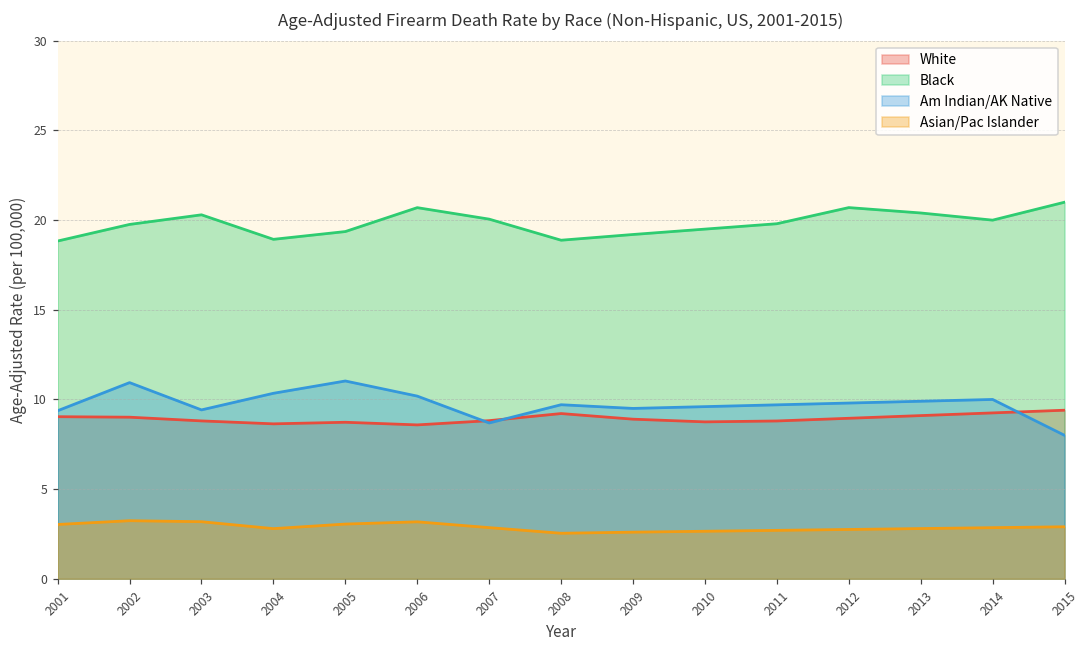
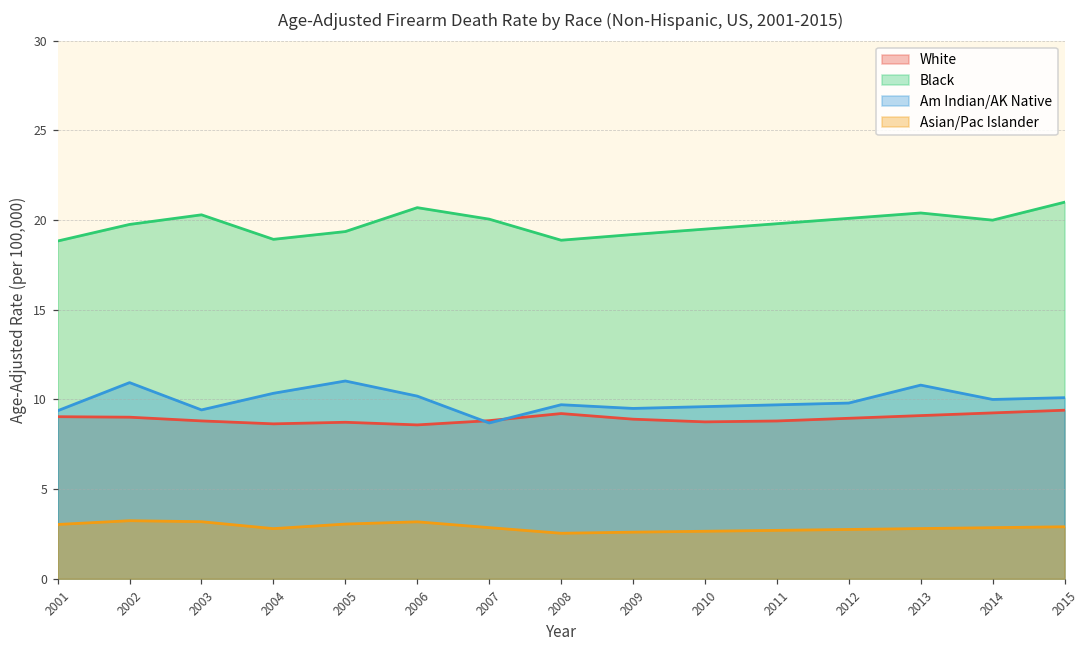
  {
    "Black": {
      "2001": 18.8,
      "2002": 19.8,
      "2003": 20.3,
      "2004": 18.9,
      "2005": 19.4,
      "2006": 20.7,
      "2007": 20.1,
      "2008": 18.9,
      "2009": 19.2,
      "2010": 19.5,
      "2011": 19.8,
-     "2012": 20.7,
+     "2012": 20.1,
      "2013": 20.4,
      "2014": 20.0,
      "2015": 21.0
    },
    "Am Indian/AK Native": {
      "2001": 9.4,
      "2002": 10.9,
      "2003": 9.4,
      "2004": 10.3,
      "2005": 11.0,
      "2006": 10.2,
      "2008": 9.7,
      "2009": 9.5,
      "2010": 9.6,
      "2011": 9.7,
      "2012": 9.8,
-     "2013": 9.9,
+     "2013": 10.8,
      "2014": 10.0,
-     "2015": 8.0
+     "2015": 10.1
    }
  }
